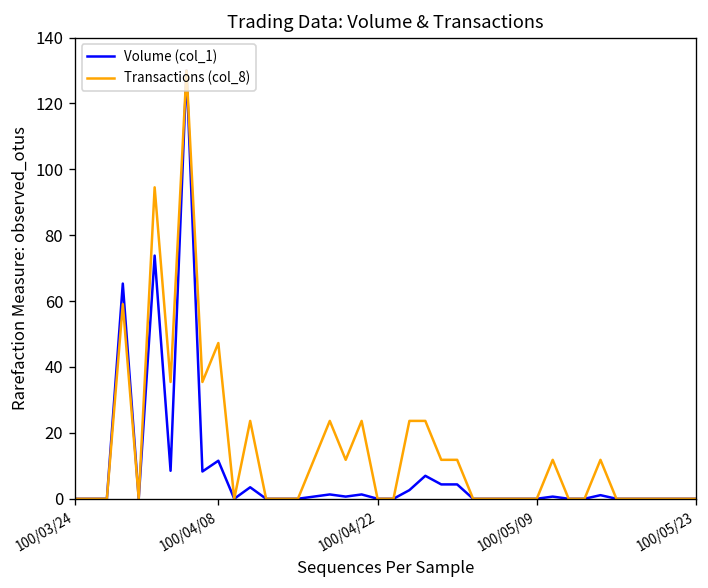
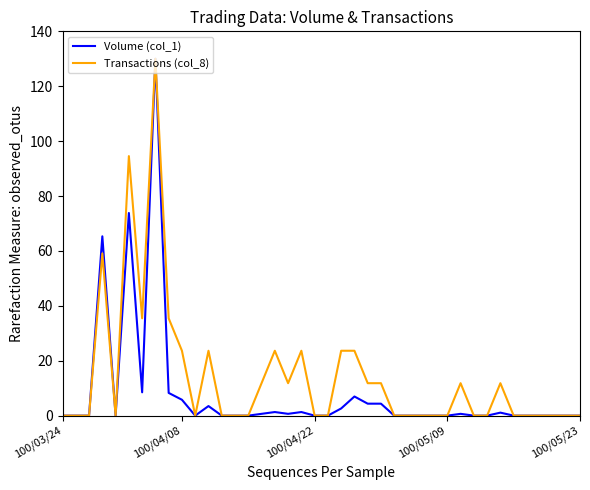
  {
    "Volume (col_1)": {
-     "100/04/08": 12
+     "100/04/08": 6
    },
    "Transactions (col_8)": {
-     "100/04/08": 47
+     "100/04/08": 24
    }
  }
